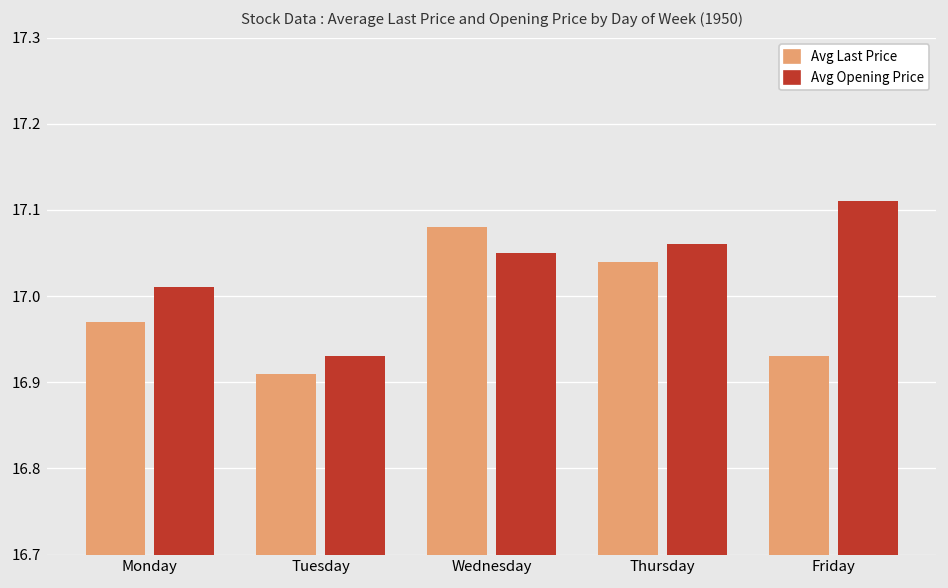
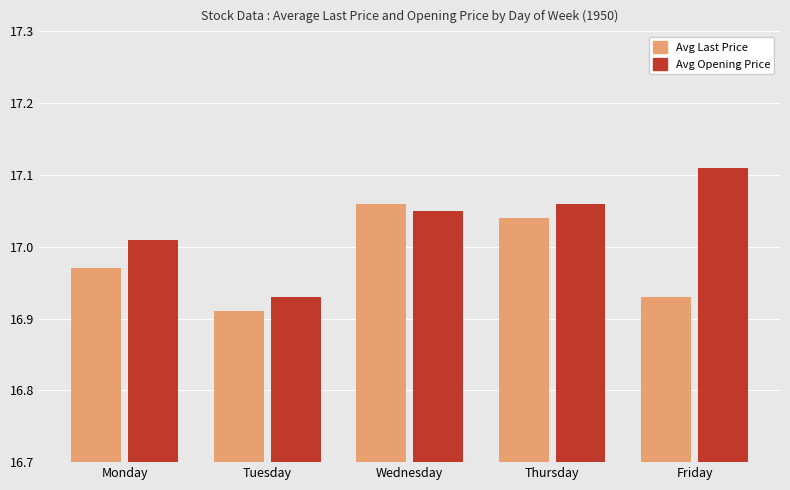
  {
    "Avg Last Price": {
      "Monday": 16.97,
      "Tuesday": 16.91,
-     "Wednesday": 17.08,
+     "Wednesday": 17.06,
      "Thursday": 17.04,
      "Friday": 16.93
    },
    "Avg Opening Price": {
      "Monday": 17.01,
      "Tuesday": 16.93,
      "Wednesday": 17.05,
      "Thursday": 17.06,
      "Friday": 17.11
    }
  }
